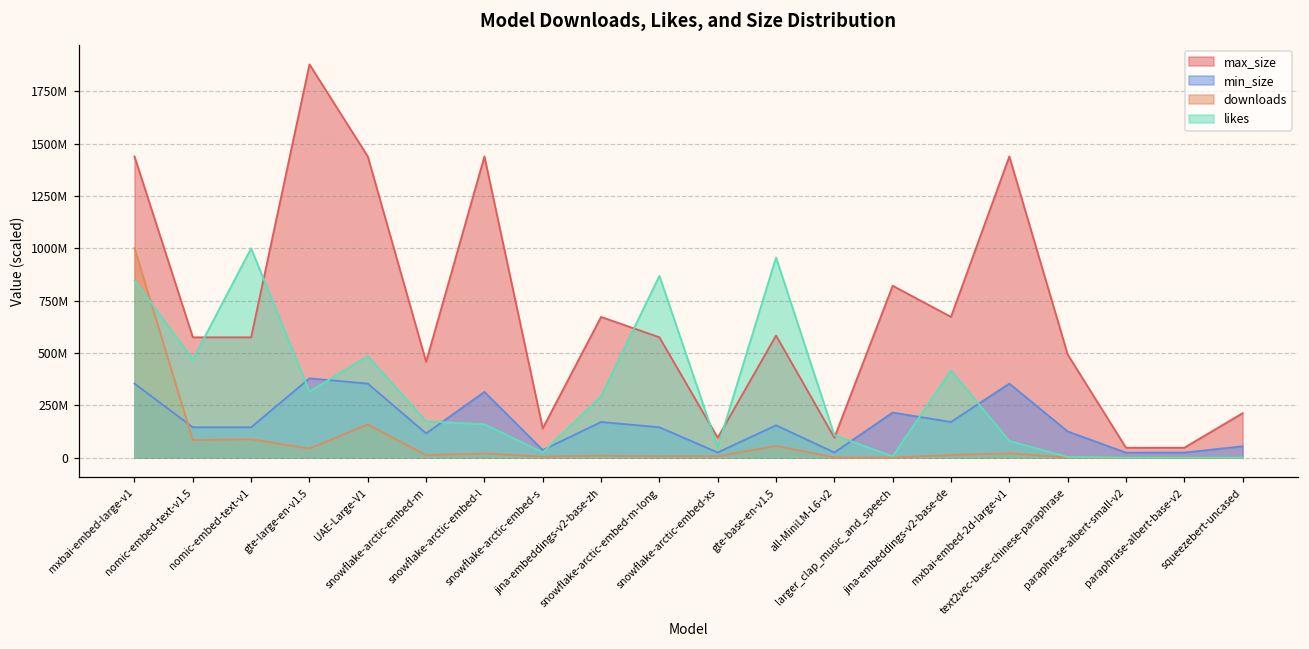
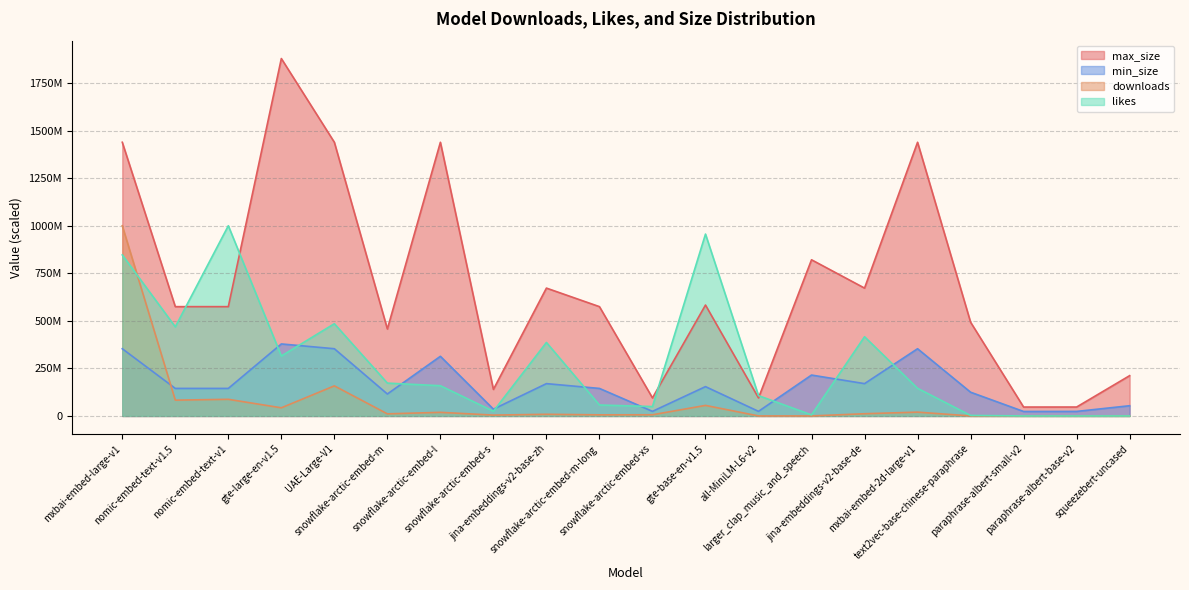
  {
    "min_size": {
      "mxbai-embed-large-v1": 350000000,
      "nomic-embed-text-v1.5": 140000000,
      "nomic-embed-text-v1": 140000000,
      "gte-large-en-v1.5": 380000000,
      "UAE-Large-V1": 350000000,
      "snowflake-arctic-embed-m": 120000000,
      "snowflake-arctic-embed-l": 310000000,
      "jina-embeddings-v2-base-zh": 170000000,
      "snowflake-arctic-embed-m-long": 140000000,
      "snowflake-arctic-embed-xs": 20000000,
      "gte-base-en-v1.5": 150000000,
      "all-MiniLM-L6-v2": 20000000,
      "larger_clap_music_and_speech": 210000000,
      "jina-embeddings-v2-base-de": 170000000,
      "mxbai-embed-2d-large-v1": 350000000,
      "text2vec-base-chinese-paraphrase": 120000000,
      "paraphrase-albert-small-v2": 20000000,
      "paraphrase-albert-base-v2": 20000000,
      "squeezebert-uncased": 50000000
    },
    "likes": {
      "mxbai-embed-large-v1": 850000000,
      "nomic-embed-text-v1.5": 470000000,
      "nomic-embed-text-v1": 1000000000,
      "gte-large-en-v1.5": 320000000,
      "UAE-Large-V1": 480000000,
      "snowflake-arctic-embed-m": 170000000,
      "snowflake-arctic-embed-l": 160000000,
-     "jina-embeddings-v2-base-zh": 290000000,
-     "snowflake-arctic-embed-m-long": 870000000,
+     "jina-embeddings-v2-base-zh": 390000000,
+     "snowflake-arctic-embed-m-long": 60000000,
      "snowflake-arctic-embed-xs": 50000000,
      "gte-base-en-v1.5": 960000000,
      "jina-embeddings-v2-base-de": 420000000,
-     "mxbai-embed-2d-large-v1": 80000000
+     "mxbai-embed-2d-large-v1": 150000000
    }
  }
